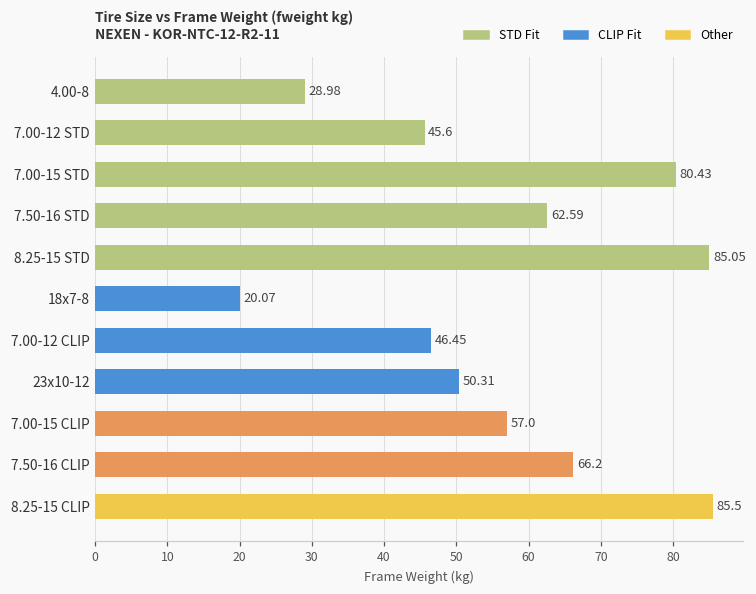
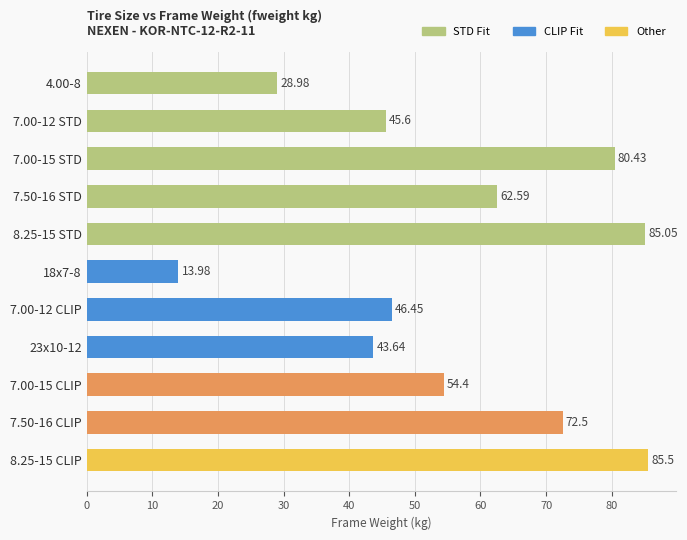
  {
    "4.00-8": 28.98,
    "7.00-12 STD": 45.6,
    "7.00-15 STD": 80.43,
    "7.50-16 STD": 62.59,
    "8.25-15 STD": 85.05,
-   "18x7-8": 20.07,
+   "18x7-8": 13.98,
    "7.00-12 CLIP": 46.45,
-   "23x10-12": 50.31,
-   "7.00-15 CLIP": 57.0,
-   "7.50-16 CLIP": 66.2,
+   "23x10-12": 43.64,
+   "7.00-15 CLIP": 54.4,
+   "7.50-16 CLIP": 72.5,
    "8.25-15 CLIP": 85.5
  }
